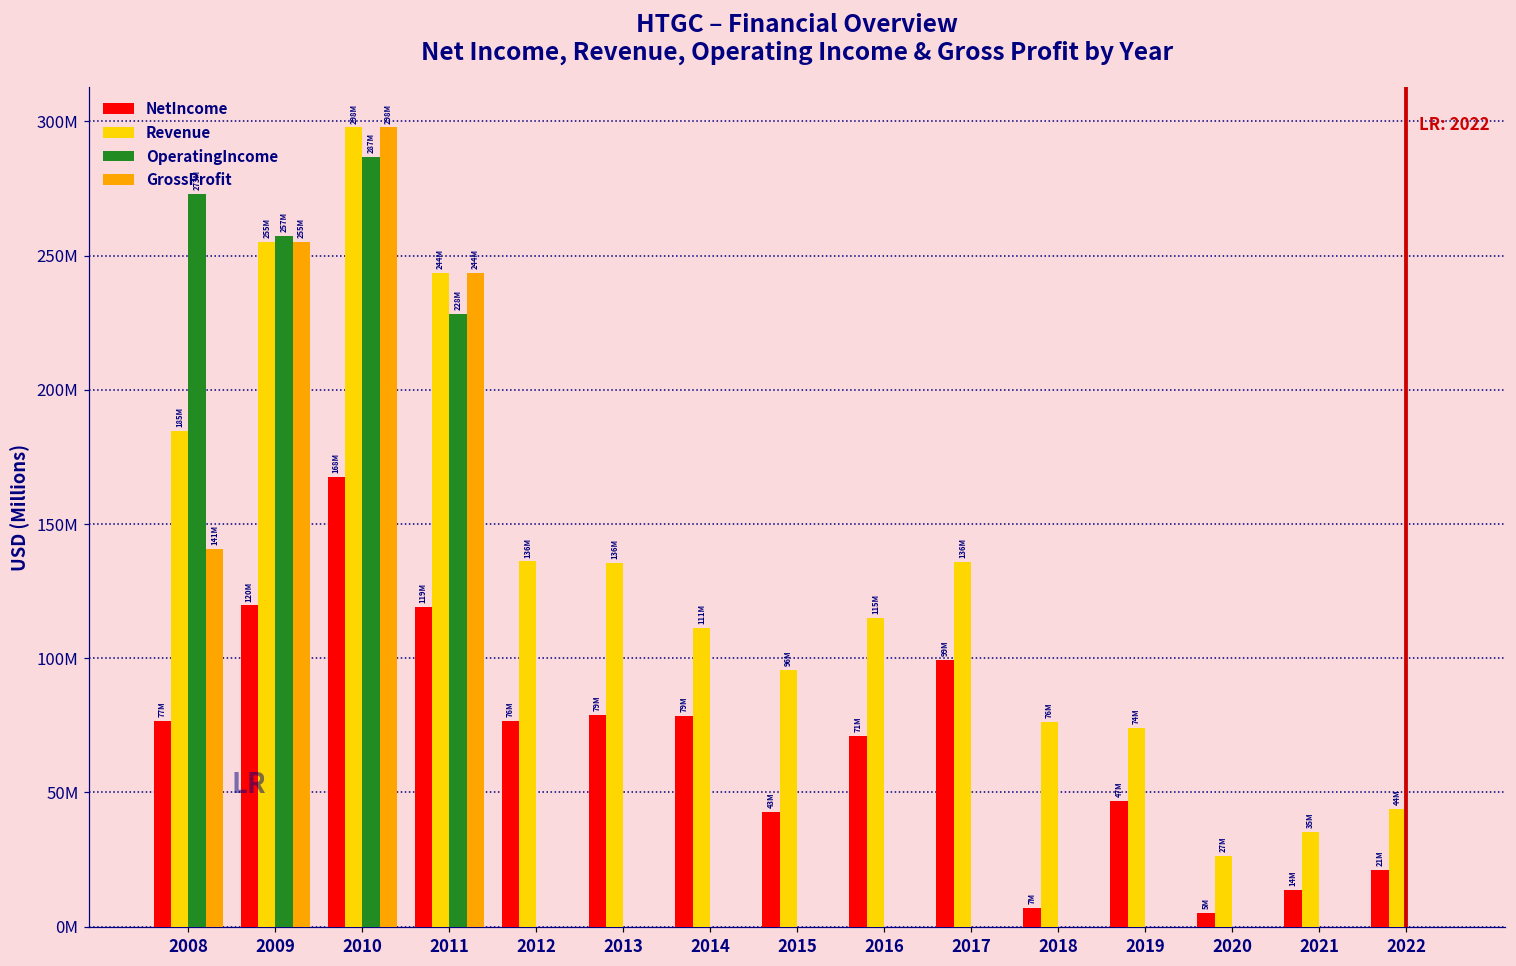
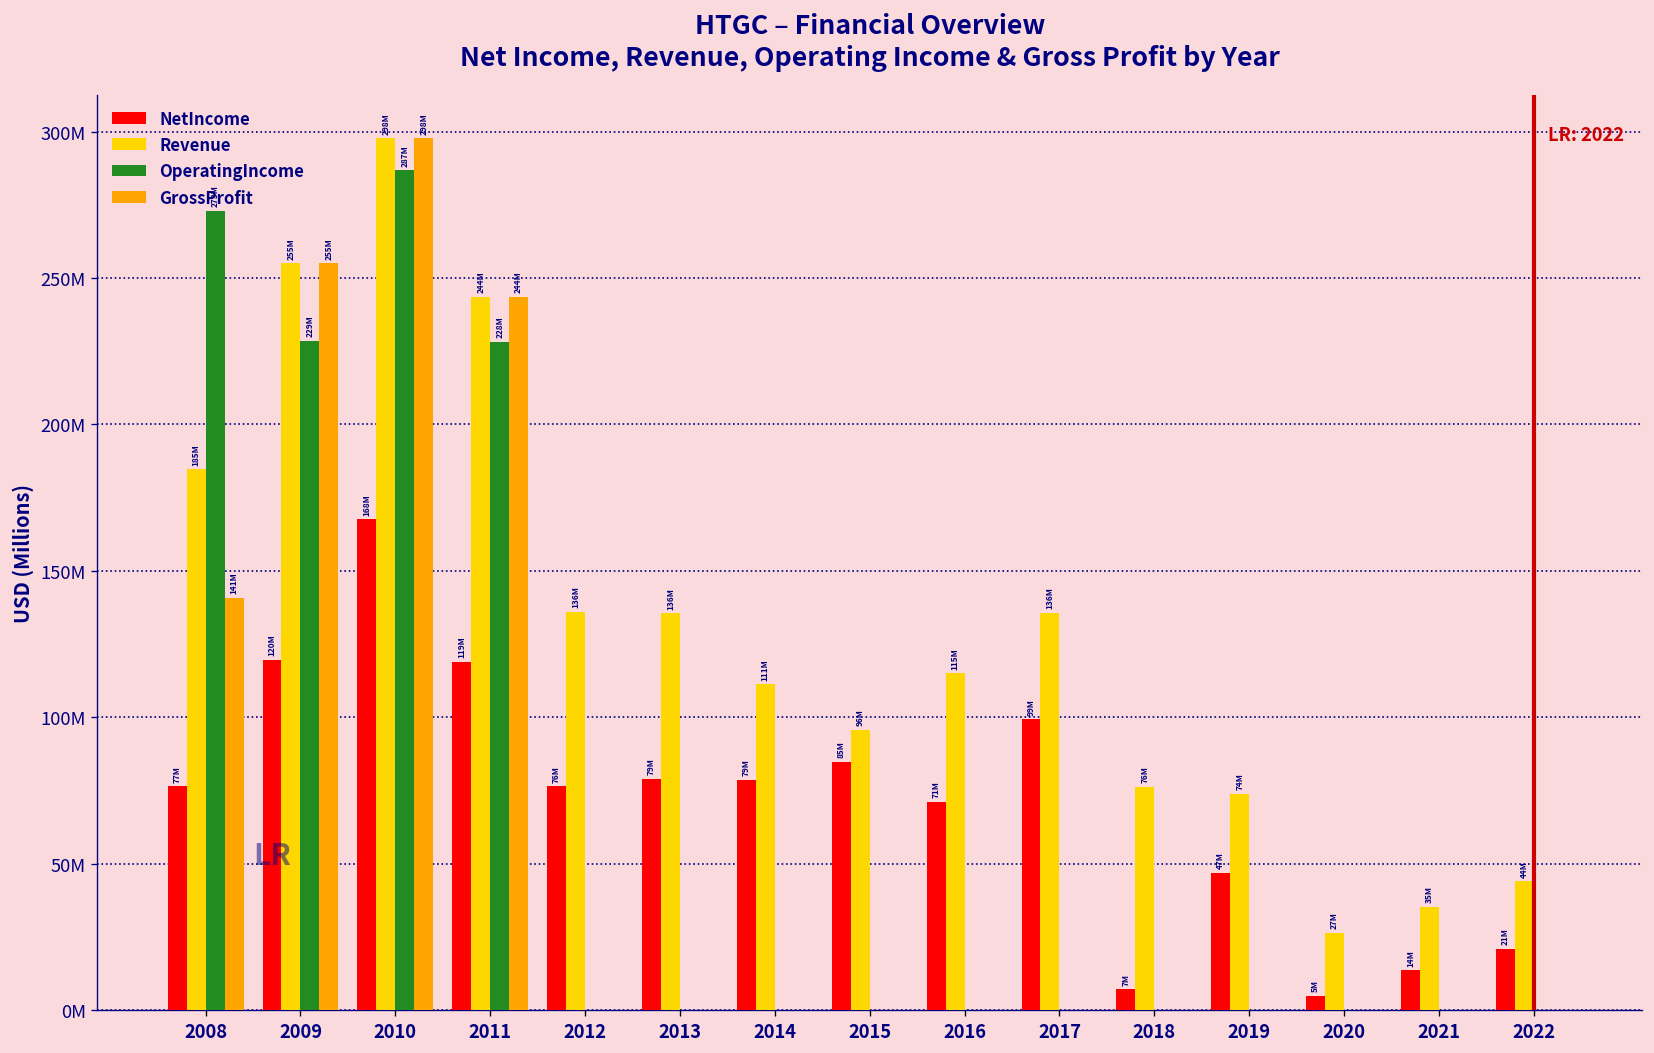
  {
    "NetIncome": {
      "2008": "77M",
      "2009": "120M",
      "2010": "168M",
      "2011": "119M",
      "2012": "76M",
      "2013": "79M",
      "2014": "79M",
-     "2015": "43M",
+     "2015": "85M",
      "2016": "71M",
      "2017": "99M",
      "2018": "7M",
      "2019": "47M",
      "2020": "5M",
      "2021": "14M",
      "2022": "21M"
    },
    "OperatingIncome": {
      "2008": "273M",
-     "2009": "257M",
+     "2009": "229M",
      "2010": "287M",
      "2011": "228M"
    }
  }
